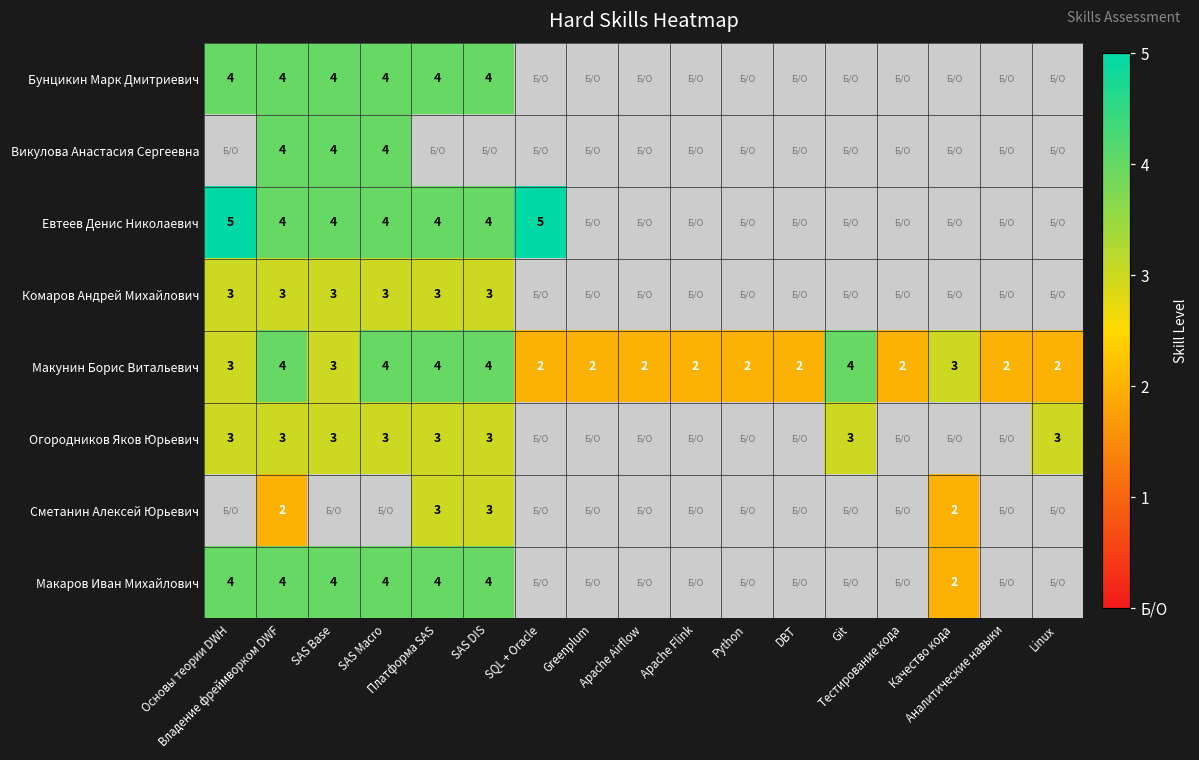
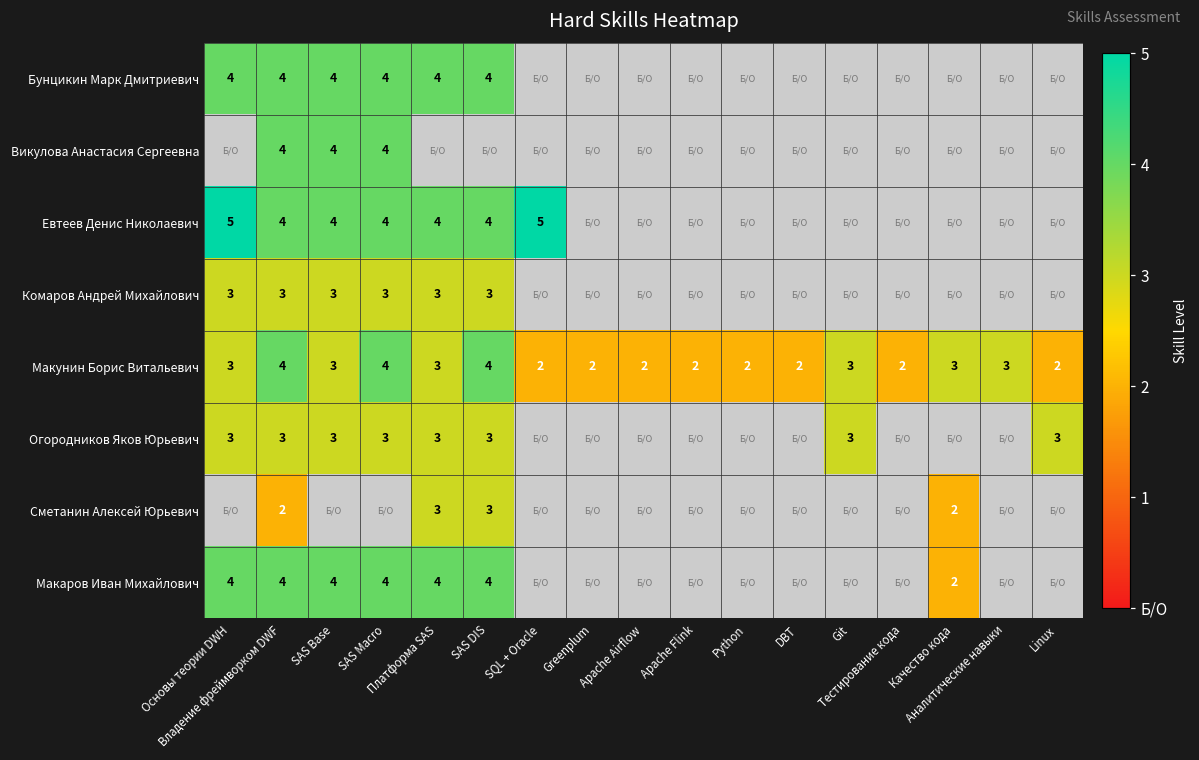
  {
    "Бунцикин Марк Дмитриевич": {
      "Основы теории DWH": 4,
      "Владение фреймворком DWF": 4,
      "SAS Base": 4,
      "SAS Macro": 4,
      "Платформа SAS": 4,
      "SAS DIS": 4
    },
    "Викулова Анастасия Сергеевна": {
      "Владение фреймворком DWF": 4,
      "SAS Base": 4,
      "SAS Macro": 4
    },
    "Евтеев Денис Николаевич": {
      "Основы теории DWH": 5,
      "Владение фреймворком DWF": 4,
      "SAS Base": 4,
      "SAS Macro": 4,
      "Платформа SAS": 4,
      "SAS DIS": 4,
      "SQL + Oracle": 5
    },
    "Комаров Андрей Михайлович": {
      "Основы теории DWH": 3,
      "Владение фреймворком DWF": 3,
      "SAS Base": 3,
      "SAS Macro": 3,
      "Платформа SAS": 3,
      "SAS DIS": 3
    },
    "Макунин Борис Витальевич": {
      "Основы теории DWH": 3,
      "Владение фреймворком DWF": 4,
      "SAS Base": 3,
      "SAS Macro": 4,
-     "Платформа SAS": 4,
+     "Платформа SAS": 3,
      "SAS DIS": 4,
      "SQL + Oracle": 2,
      "Greenplum": 2,
      "Apache Airflow": 2,
      "Apache Flink": 2,
      "Python": 2,
      "DBT": 2,
-     "Git": 4,
+     "Git": 3,
      "Тестирование кода": 2,
      "Качество кода": 3,
-     "Аналитические навыки": 2,
+     "Аналитические навыки": 3,
      "Linux": 2
    },
    "Огородников Яков Юрьевич": {
      "Основы теории DWH": 3,
      "Владение фреймворком DWF": 3,
      "SAS Base": 3,
      "SAS Macro": 3,
      "Платформа SAS": 3,
      "SAS DIS": 3,
      "Git": 3,
      "Linux": 3
    },
    "Сметанин Алексей Юрьевич": {
      "Владение фреймворком DWF": 2,
      "Платформа SAS": 3,
      "SAS DIS": 3,
      "Качество кода": 2
    },
    "Макаров Иван Михайлович": {
      "Основы теории DWH": 4,
      "Владение фреймворком DWF": 4,
      "SAS Base": 4,
      "SAS Macro": 4,
      "Платформа SAS": 4,
      "SAS DIS": 4,
      "Качество кода": 2
    }
  }
